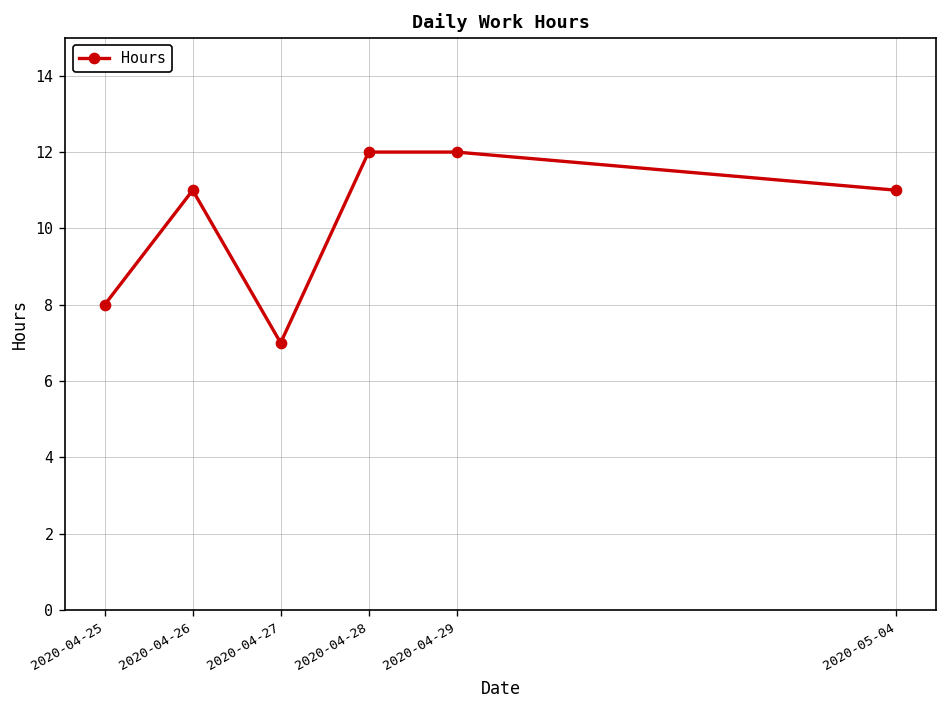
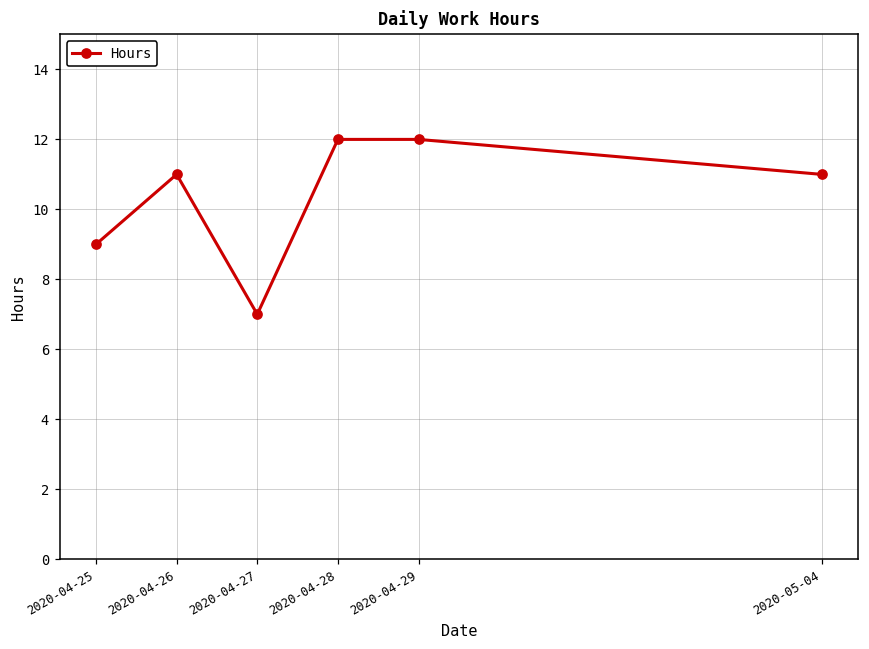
  {
-   "2020-04-25": 8,
+   "2020-04-25": 9,
    "2020-04-26": 11,
    "2020-04-27": 7,
    "2020-04-28": 12,
    "2020-04-29": 12,
    "2020-05-04": 11
  }
